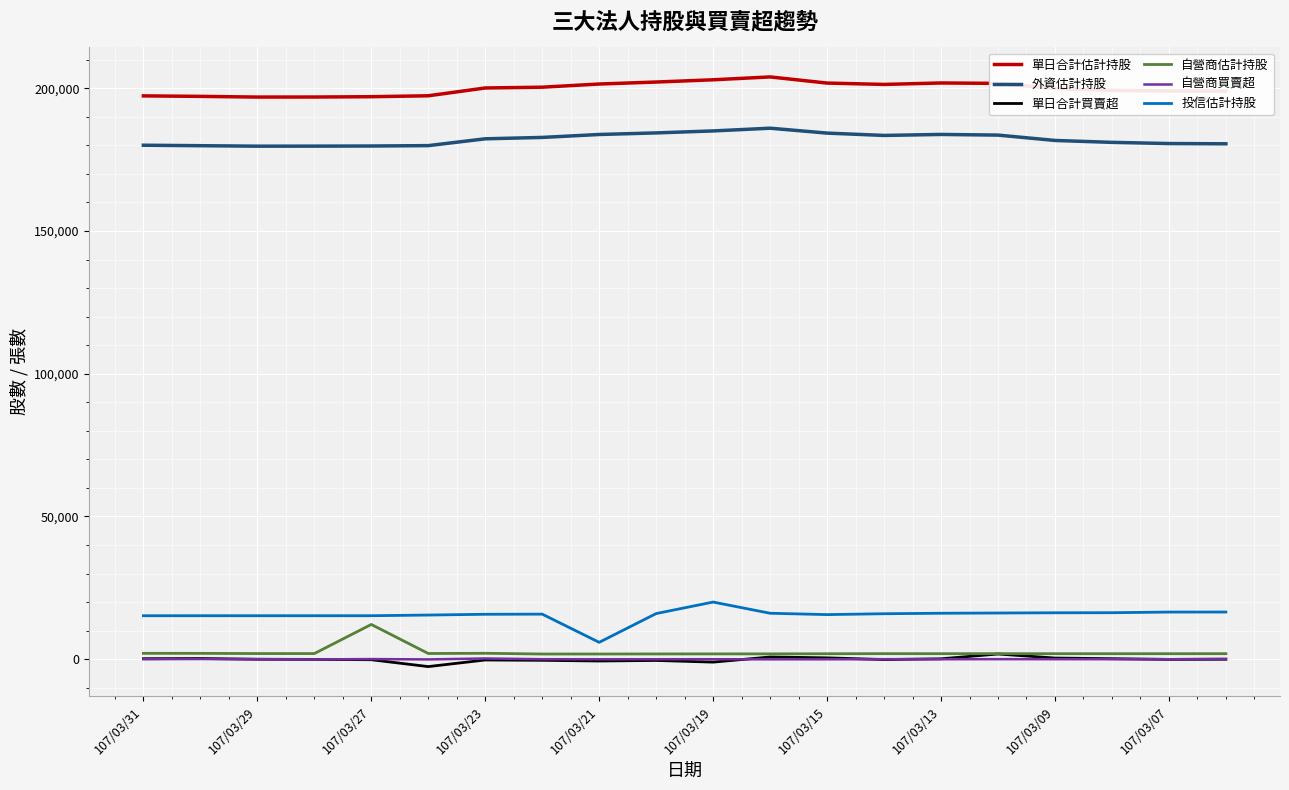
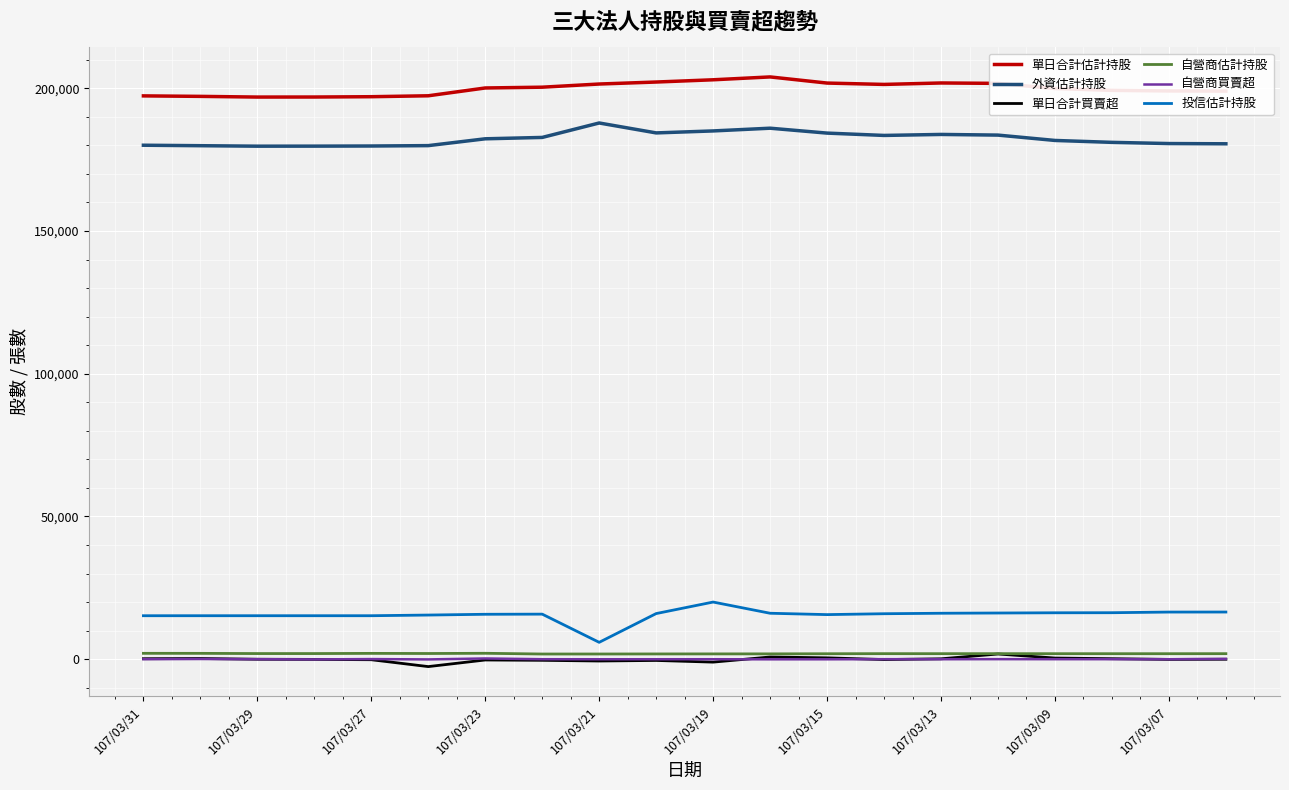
  {
    "單日合計估計持股": {
      "107/03/31": "197,000",
      "107/03/29": "197,000",
      "107/03/27": "197,000",
      "107/03/23": "200,000",
      "107/03/21": "201,000",
      "107/03/19": "203,000",
      "107/03/15": "202,000",
      "107/03/13": "202,000"
    },
    "外資估計持股": {
      "107/03/31": "180,000",
      "107/03/29": "180,000",
      "107/03/27": "180,000",
      "107/03/23": "182,000",
-     "107/03/21": "184,000",
+     "107/03/21": "188,000",
      "107/03/19": "185,000",
      "107/03/15": "184,000",
      "107/03/13": "184,000",
      "107/03/09": "182,000",
      "107/03/07": "181,000"
    },
    "單日合計買賣超": {
      "107/03/19": "-1,000"
    },
    "自營商估計持股": {
      "107/03/31": "2,000",
      "107/03/29": "2,000",
-     "107/03/27": "12,000",
+     "107/03/27": "2,000",
      "107/03/23": "2,000",
      "107/03/21": "2,000",
      "107/03/19": "2,000",
      "107/03/15": "2,000",
      "107/03/13": "2,000",
      "107/03/09": "2,000",
      "107/03/07": "2,000"
    },
    "自營商買賣超": {
      "107/03/19": "0"
    },
    "投信估計持股": {
      "107/03/31": "15,000",
      "107/03/29": "15,000",
      "107/03/27": "15,000",
      "107/03/23": "16,000",
      "107/03/21": "6,000",
      "107/03/19": "20,000",
      "107/03/15": "16,000",
      "107/03/13": "16,000",
      "107/03/09": "16,000",
      "107/03/07": "17,000"
    }
  }
